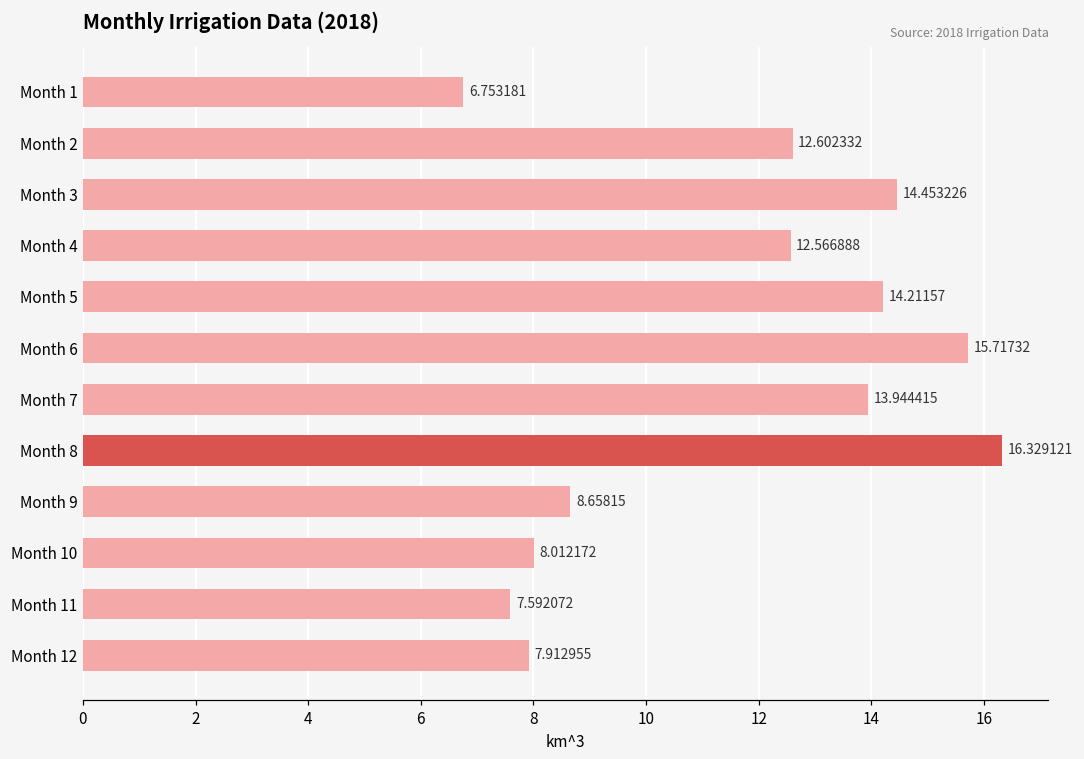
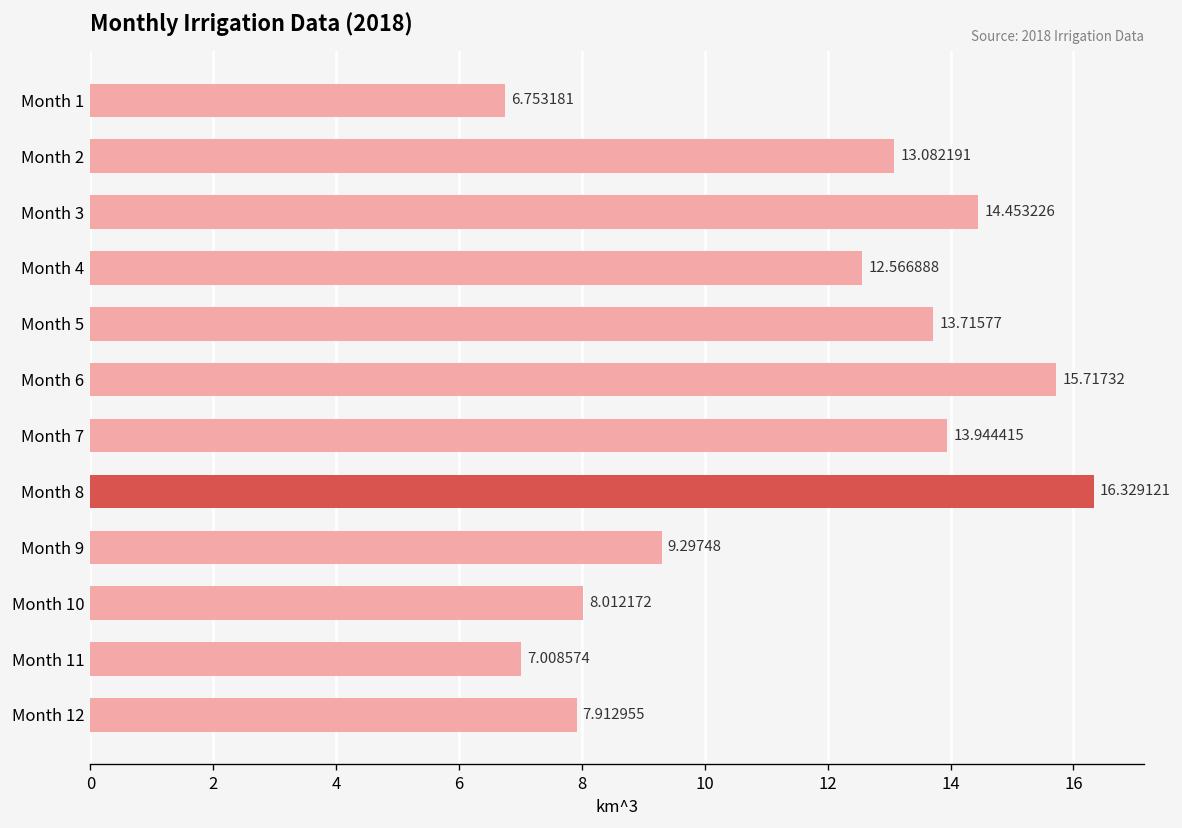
  {
    "Month 1": 6.753181,
-   "Month 2": 12.602332,
+   "Month 2": 13.082191,
    "Month 3": 14.453226,
    "Month 4": 12.566888,
-   "Month 5": 14.21157,
+   "Month 5": 13.71577,
    "Month 6": 15.71732,
    "Month 7": 13.944415,
    "Month 8": 16.329121,
-   "Month 9": 8.65815,
+   "Month 9": 9.29748,
    "Month 10": 8.012172,
-   "Month 11": 7.592072,
+   "Month 11": 7.008574,
    "Month 12": 7.912955
  }
